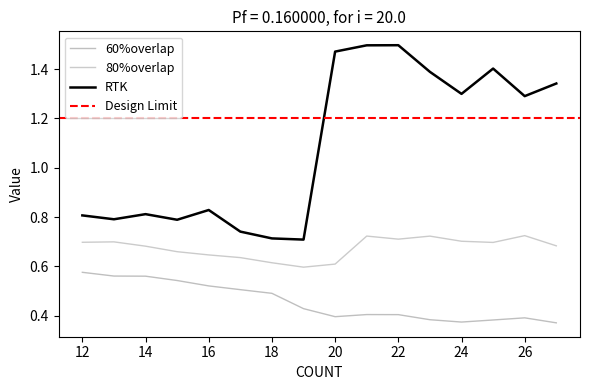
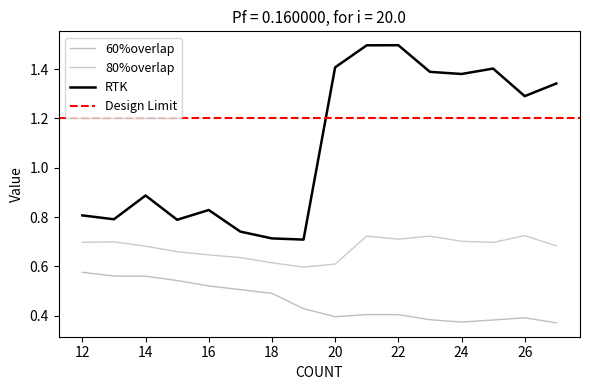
  {
    "RTK": {
      "12": 0.81,
-     "14": 0.81,
+     "14": 0.89,
      "16": 0.83,
      "18": 0.71,
-     "20": 1.47,
+     "20": 1.41,
      "22": 1.50,
-     "24": 1.30,
+     "24": 1.38,
      "26": 1.29
    }
  }
